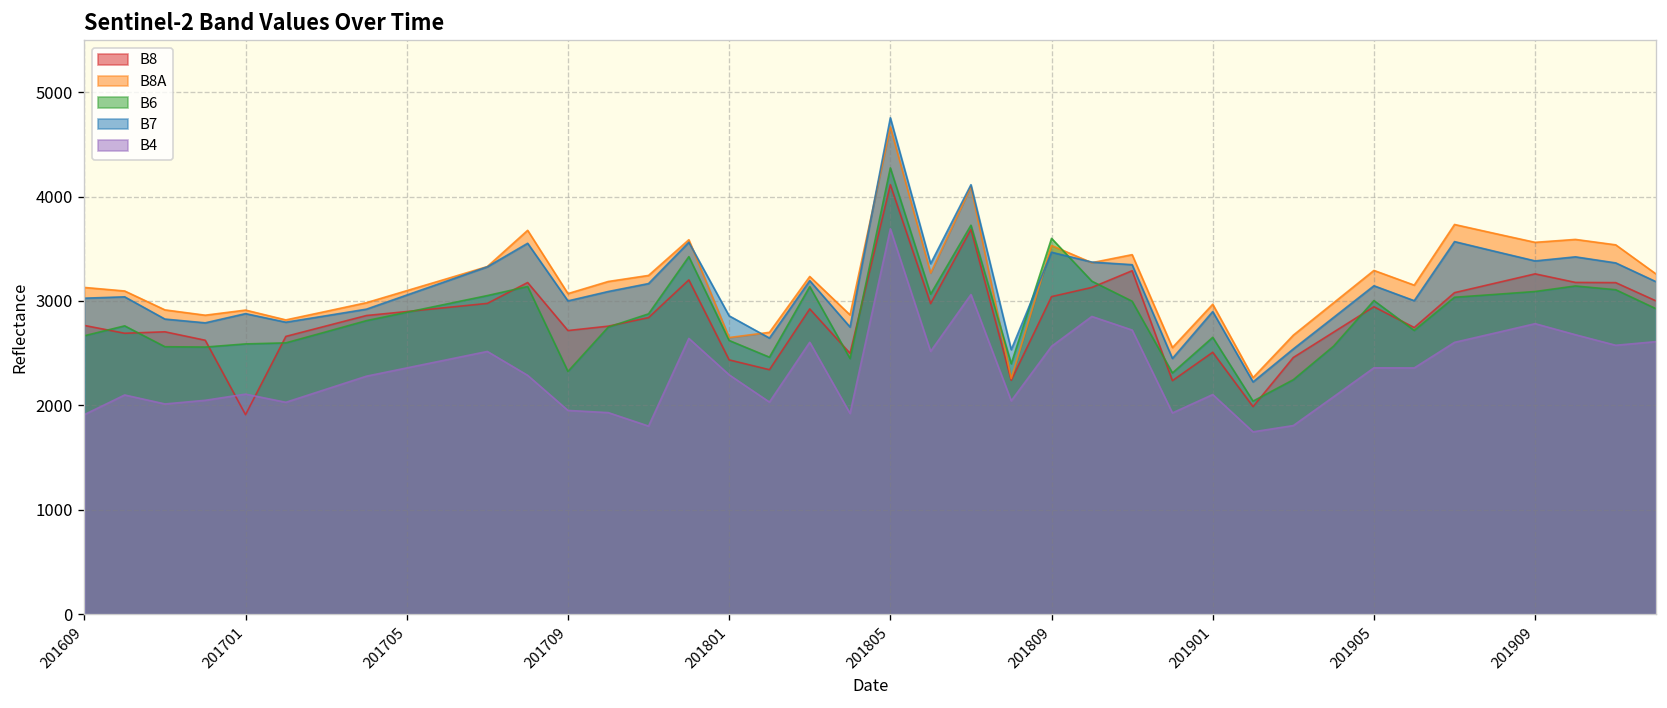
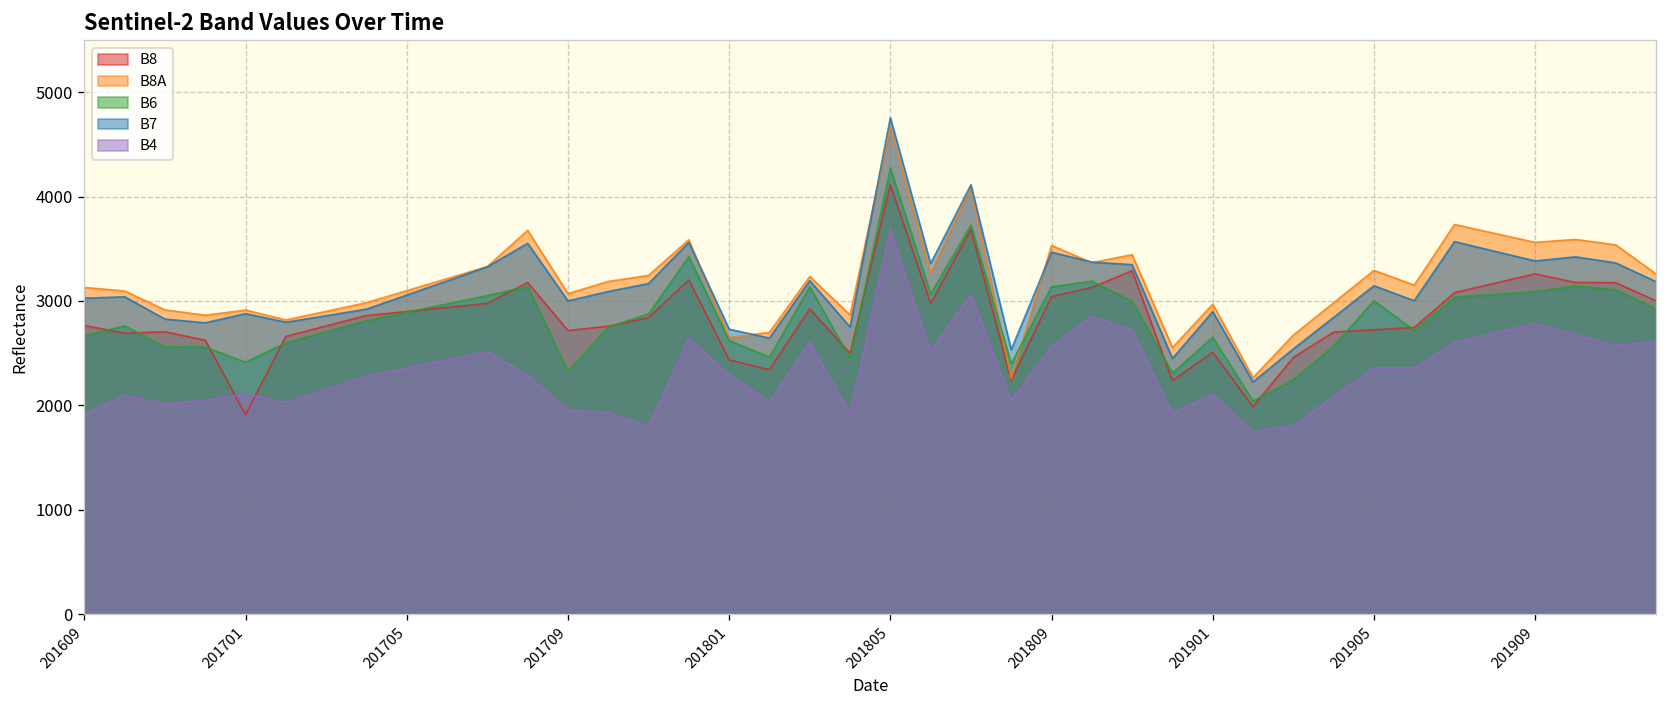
  {
    "B8": {
      "201609": 2800,
      "201701": 1900,
      "201709": 2700,
      "201801": 2400,
      "201805": 4100,
      "201809": 3000,
      "201901": 2500,
-     "201905": 2900,
+     "201905": 2700,
      "201909": 3300
    },
    "B8A": {
      "201609": 3100,
      "201701": 2900,
      "201705": 3100,
      "201709": 3100,
      "201805": 4700,
      "201809": 3500,
      "201901": 3000,
      "201905": 3300,
      "201909": 3600
    },
    "B6": {
      "201609": 2700,
-     "201701": 2600,
+     "201701": 2400,
      "201709": 2300,
      "201805": 4300,
-     "201809": 3600,
+     "201809": 3100,
      "201901": 2700,
      "201905": 3000,
      "201909": 3100
    },
    "B7": {
      "201609": 3000,
      "201701": 2900,
      "201705": 3100,
      "201709": 3000,
-     "201801": 2900,
+     "201801": 2700,
      "201805": 4800,
      "201809": 3500,
      "201901": 2900,
      "201905": 3100,
      "201909": 3400
    },
    "B4": {
      "201609": 1900,
      "201701": 2100,
      "201705": 2400,
      "201709": 2000,
      "201801": 2300,
      "201805": 3700,
      "201809": 2600,
      "201901": 2100,
      "201905": 2400,
      "201909": 2800
    }
  }
